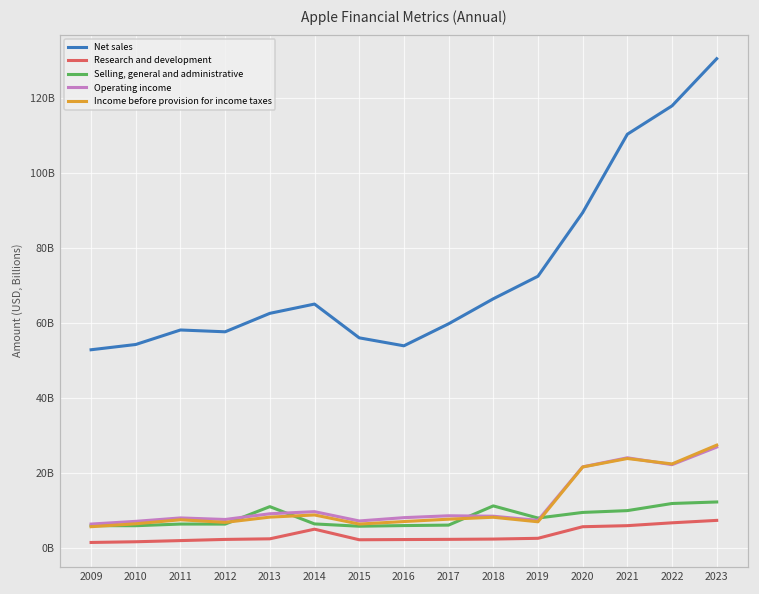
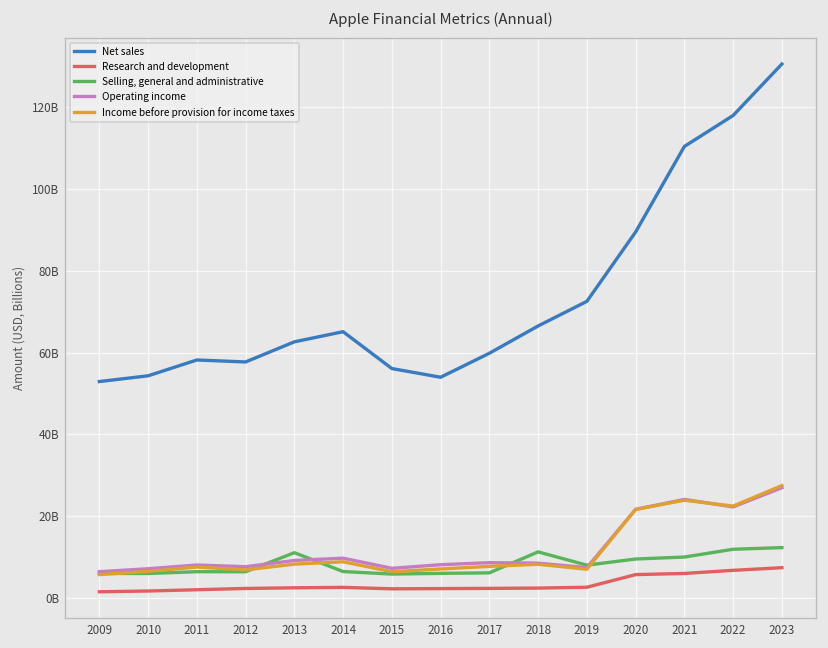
  {
    "Net sales": {
      "2009": 53000000000,
      "2010": 54000000000,
      "2011": 58000000000,
      "2012": 58000000000,
      "2013": 63000000000,
      "2014": 65000000000,
      "2015": 56000000000,
      "2016": 54000000000,
      "2017": 60000000000,
      "2018": 67000000000,
      "2019": 73000000000,
      "2020": 89000000000,
      "2021": 110000000000,
      "2022": 118000000000,
      "2023": 130000000000
    },
    "Research and development": {
      "2009": 2000000000,
      "2010": 2000000000,
      "2011": 2000000000,
      "2012": 2000000000,
      "2013": 3000000000,
-     "2014": 5000000000,
+     "2014": 3000000000,
      "2015": 2000000000,
      "2016": 2000000000,
      "2017": 2000000000,
      "2018": 2000000000,
      "2019": 3000000000,
      "2020": 6000000000,
      "2021": 6000000000,
      "2022": 7000000000,
      "2023": 7000000000
    },
    "Selling, general and administrative": {
      "2011": 6000000000,
      "2013": 11000000000,
      "2014": 7000000000,
      "2016": 6000000000,
      "2017": 6000000000,
      "2018": 11000000000,
      "2020": 10000000000,
      "2021": 10000000000,
      "2022": 12000000000,
      "2023": 12000000000
    },
    "Operating income": {
      "2012": 8000000000,
      "2013": 9000000000,
      "2014": 10000000000,
      "2015": 7000000000,
      "2016": 8000000000,
      "2017": 9000000000
    },
    "Income before provision for income taxes": {
      "2013": 8000000000,
      "2014": 9000000000,
      "2016": 7000000000,
      "2017": 8000000000
    }
  }
